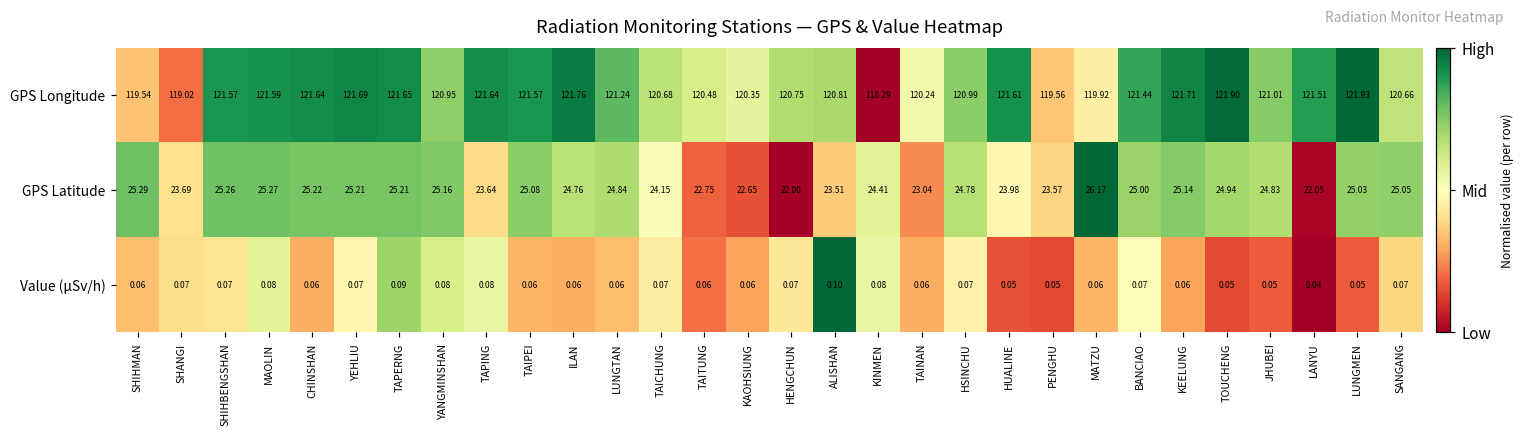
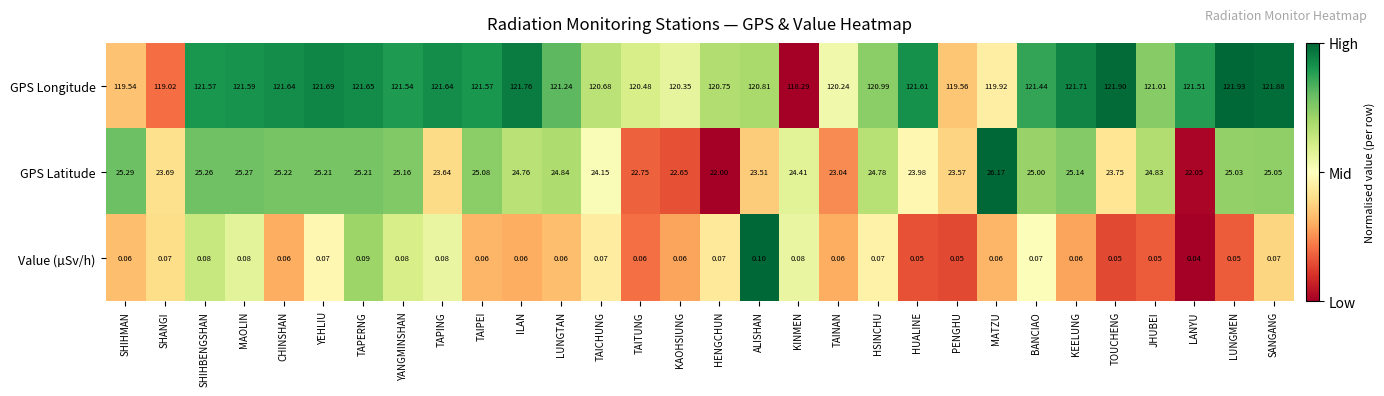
  {
    "GPS Longitude": {
      "SHIHMAN": 119.54,
      "SHANGI": 119.02,
      "SHIHBENGSHAN": 121.57,
      "MAOLIN": 121.59,
      "CHINSHAN": 121.64,
      "YEHLIU": 121.69,
      "TAPERNG": 121.65,
-     "YANGMINSHAN": 120.95,
+     "YANGMINSHAN": 121.54,
      "TAPING": 121.64,
      "TAIPEI": 121.57,
      "ILAN": 121.76,
      "LUNGTAN": 121.24,
      "TAICHUNG": 120.68,
      "TAITUNG": 120.48,
      "KAOHSIUNG": 120.35,
      "HENGCHUN": 120.75,
      "ALISHAN": 120.81,
      "KINMEN": 118.29,
      "TAINAN": 120.24,
      "HSINCHU": 120.99,
      "HUALINE": 121.61,
      "PENGHU": 119.56,
      "MATZU": 119.92,
      "BANCIAO": 121.44,
      "KEELUNG": 121.71,
      "TOUCHENG": 121.90,
      "JHUBEI": 121.01,
      "LANYU": 121.51,
      "LUNGMEN": 121.93,
-     "SANGANG": 120.66
+     "SANGANG": 121.88
    },
    "GPS Latitude": {
      "SHIHMAN": 25.29,
      "SHANGI": 23.69,
      "SHIHBENGSHAN": 25.26,
      "MAOLIN": 25.27,
      "CHINSHAN": 25.22,
      "YEHLIU": 25.21,
      "TAPERNG": 25.21,
      "YANGMINSHAN": 25.16,
      "TAPING": 23.64,
      "TAIPEI": 25.08,
      "ILAN": 24.76,
      "LUNGTAN": 24.84,
      "TAICHUNG": 24.15,
      "TAITUNG": 22.75,
      "KAOHSIUNG": 22.65,
      "HENGCHUN": 22.00,
      "ALISHAN": 23.51,
      "KINMEN": 24.41,
      "TAINAN": 23.04,
      "HSINCHU": 24.78,
      "HUALINE": 23.98,
      "PENGHU": 23.57,
      "MATZU": 26.17,
      "BANCIAO": 25.00,
      "KEELUNG": 25.14,
-     "TOUCHENG": 24.94,
+     "TOUCHENG": 23.75,
      "JHUBEI": 24.83,
      "LANYU": 22.05,
      "LUNGMEN": 25.03,
      "SANGANG": 25.05
    },
    "Value (µSv/h)": {
      "SHIHMAN": 0.06,
      "SHANGI": 0.07,
-     "SHIHBENGSHAN": 0.07,
+     "SHIHBENGSHAN": 0.08,
      "MAOLIN": 0.08,
      "CHINSHAN": 0.06,
      "YEHLIU": 0.07,
      "TAPERNG": 0.09,
      "YANGMINSHAN": 0.08,
      "TAPING": 0.08,
      "TAIPEI": 0.06,
      "ILAN": 0.06,
      "LUNGTAN": 0.06,
      "TAICHUNG": 0.07,
      "TAITUNG": 0.06,
      "KAOHSIUNG": 0.06,
      "HENGCHUN": 0.07,
      "ALISHAN": 0.10,
      "KINMEN": 0.08,
      "TAINAN": 0.06,
      "HSINCHU": 0.07,
      "HUALINE": 0.05,
      "PENGHU": 0.05,
      "MATZU": 0.06,
      "BANCIAO": 0.07,
      "KEELUNG": 0.06,
      "TOUCHENG": 0.05,
      "JHUBEI": 0.05,
      "LANYU": 0.04,
      "LUNGMEN": 0.05,
      "SANGANG": 0.07
    }
  }
